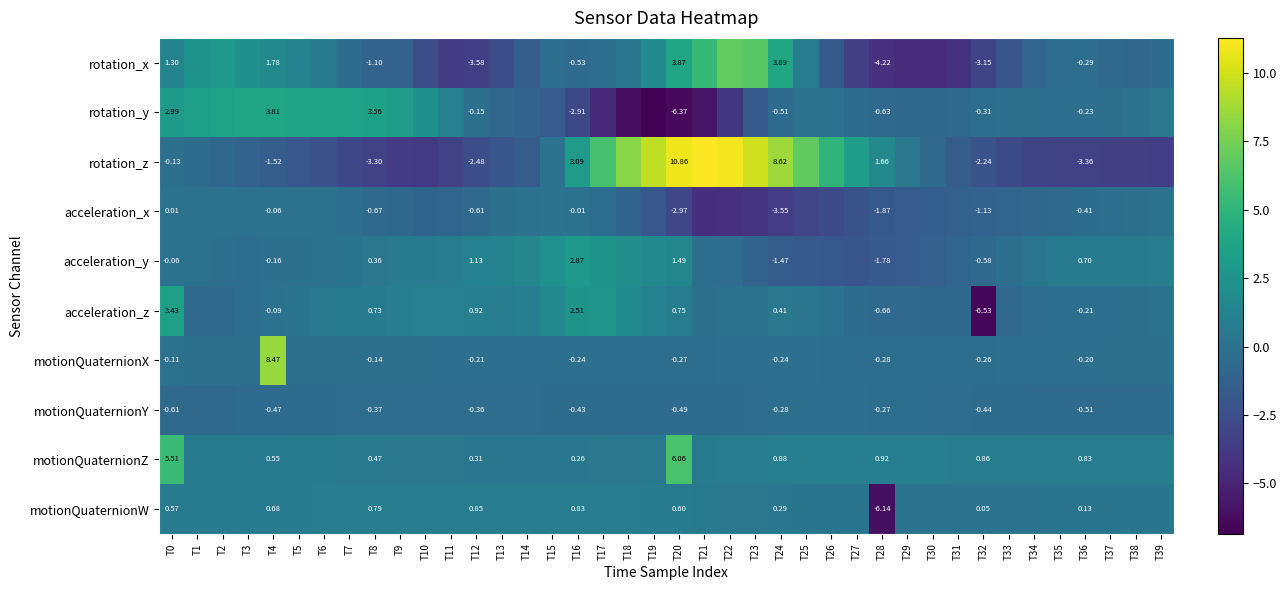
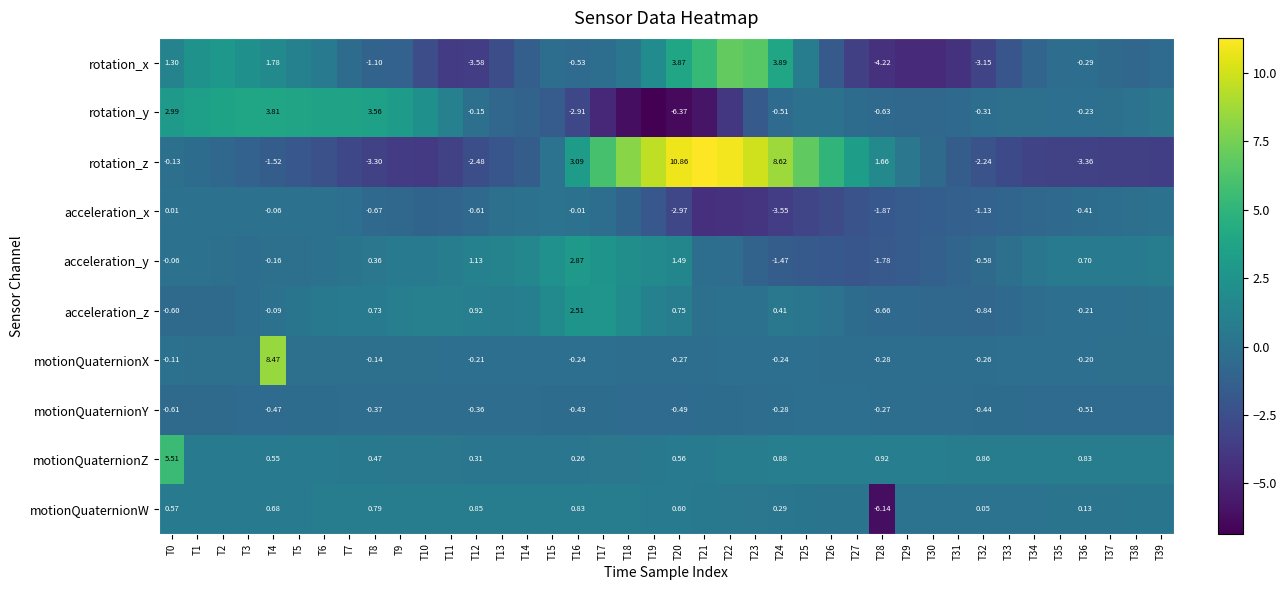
  {
    "rotation_x": {
      "T0": 1.30,
      "T4": 1.78,
      "T8": -1.10,
      "T12": -3.58,
      "T16": -0.53,
      "T20": 3.87,
      "T24": 3.89,
      "T28": -4.22,
      "T32": -3.15,
      "T36": -0.29
    },
    "rotation_y": {
      "T0": 2.99,
      "T4": 3.81,
      "T8": 3.56,
      "T12": -0.15,
      "T16": -2.91,
      "T20": -6.37,
      "T24": -0.51,
      "T28": -0.63,
      "T32": -0.31,
      "T36": -0.23
    },
    "rotation_z": {
      "T0": -0.13,
      "T4": -1.52,
      "T8": -3.30,
      "T12": -2.48,
      "T16": 3.09,
      "T20": 10.86,
      "T24": 8.62,
      "T28": 1.66,
      "T32": -2.24,
      "T36": -3.36
    },
    "acceleration_x": {
      "T0": 0.01,
      "T4": -0.06,
      "T8": -0.67,
      "T12": -0.61,
      "T16": -0.01,
      "T20": -2.97,
      "T24": -3.55,
      "T28": -1.87,
      "T32": -1.13,
      "T36": -0.41
    },
    "acceleration_y": {
      "T0": -0.06,
      "T4": -0.16,
      "T8": 0.36,
      "T12": 1.13,
      "T16": 2.87,
      "T20": 1.49,
      "T24": -1.47,
      "T28": -1.78,
      "T32": -0.58,
      "T36": 0.70
    },
    "acceleration_z": {
-     "T0": 3.43,
+     "T0": -0.60,
      "T4": -0.09,
      "T8": 0.73,
      "T12": 0.92,
      "T16": 2.51,
      "T20": 0.75,
      "T24": 0.41,
      "T28": -0.66,
-     "T32": -6.53,
+     "T32": -0.84,
      "T36": -0.21
    },
    "motionQuaternionX": {
      "T0": -0.11,
      "T4": 8.47,
      "T8": -0.14,
      "T12": -0.21,
      "T16": -0.24,
      "T20": -0.27,
      "T24": -0.24,
      "T28": -0.28,
      "T32": -0.26,
      "T36": -0.20
    },
    "motionQuaternionY": {
      "T0": -0.61,
      "T4": -0.47,
      "T8": -0.37,
      "T12": -0.36,
      "T16": -0.43,
      "T20": -0.49,
      "T24": -0.28,
      "T28": -0.27,
      "T32": -0.44,
      "T36": -0.51
    },
    "motionQuaternionZ": {
      "T0": 5.51,
      "T4": 0.55,
      "T8": 0.47,
      "T12": 0.31,
      "T16": 0.26,
-     "T20": 6.06,
+     "T20": 0.56,
      "T24": 0.88,
      "T28": 0.92,
      "T32": 0.86,
      "T36": 0.83
    },
    "motionQuaternionW": {
      "T0": 0.57,
      "T4": 0.68,
      "T8": 0.79,
      "T12": 0.85,
      "T16": 0.83,
      "T20": 0.60,
      "T24": 0.29,
      "T28": -6.14,
      "T32": 0.05,
      "T36": 0.13
    }
  }
